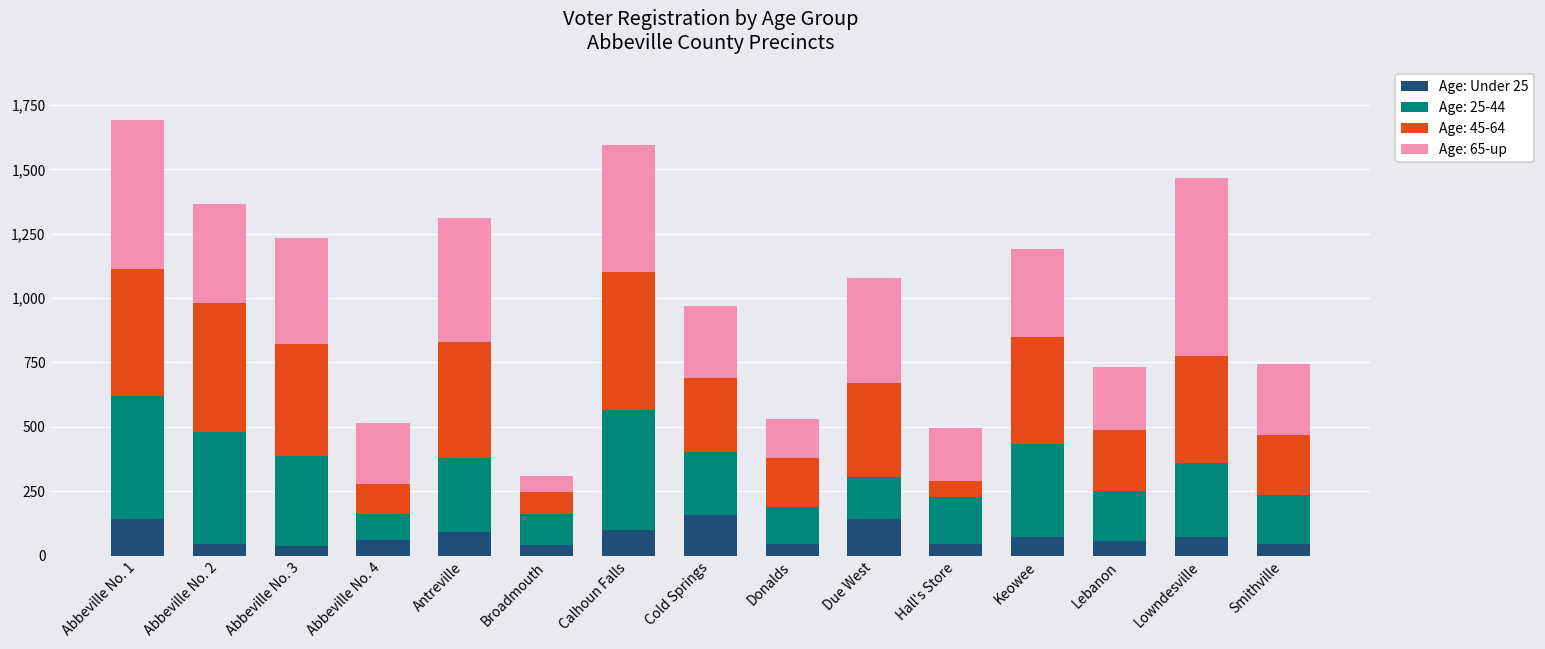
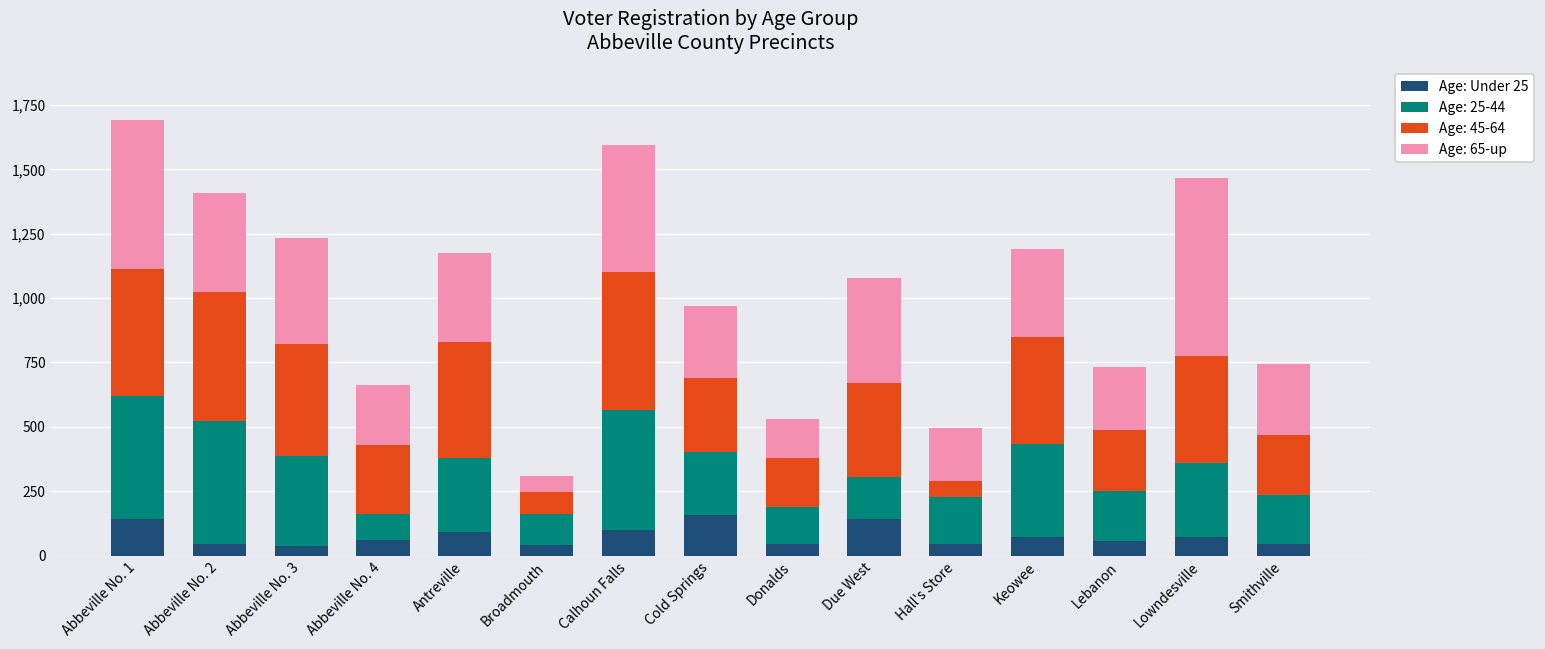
  {
    "Age: Under 25": {
      "Abbeville No. 1": 140,
      "Abbeville No. 2": 50,
      "Abbeville No. 3": 40,
      "Abbeville No. 4": 60,
      "Antreville": 90,
      "Broadmouth": 40,
      "Calhoun Falls": 100,
      "Cold Springs": 160,
      "Donalds": 50,
      "Due West": 140,
      "Hall's Store": 40,
      "Keowee": 70,
      "Lebanon": 60,
      "Lowndesville": 70,
      "Smithville": 50
    },
    "Age: 25-44": {
      "Abbeville No. 1": 470,
-     "Abbeville No. 2": 430,
+     "Abbeville No. 2": 480,
      "Abbeville No. 3": 350,
      "Abbeville No. 4": 100,
      "Antreville": 290,
      "Broadmouth": 120,
      "Calhoun Falls": 470,
      "Cold Springs": 240,
      "Donalds": 150,
      "Due West": 160,
      "Hall's Store": 180,
      "Keowee": 360,
      "Lebanon": 200,
      "Lowndesville": 290,
      "Smithville": 190
    },
    "Age: 45-64": {
      "Abbeville No. 1": 500,
      "Abbeville No. 2": 500,
      "Abbeville No. 3": 440,
-     "Abbeville No. 4": 120,
+     "Abbeville No. 4": 270,
      "Antreville": 450,
      "Broadmouth": 90,
      "Calhoun Falls": 540,
      "Cold Springs": 290,
      "Donalds": 190,
      "Due West": 360,
      "Hall's Store": 60,
      "Keowee": 420,
      "Lebanon": 230,
      "Lowndesville": 420,
      "Smithville": 230
    },
    "Age: 65-up": {
      "Abbeville No. 1": 580,
      "Abbeville No. 2": 390,
      "Abbeville No. 3": 410,
      "Abbeville No. 4": 230,
-     "Antreville": 480,
+     "Antreville": 340,
      "Broadmouth": 60,
      "Calhoun Falls": 500,
      "Cold Springs": 280,
      "Donalds": 150,
      "Due West": 410,
      "Hall's Store": 210,
      "Keowee": 340,
      "Lebanon": 250,
      "Lowndesville": 690,
      "Smithville": 280
    }
  }
